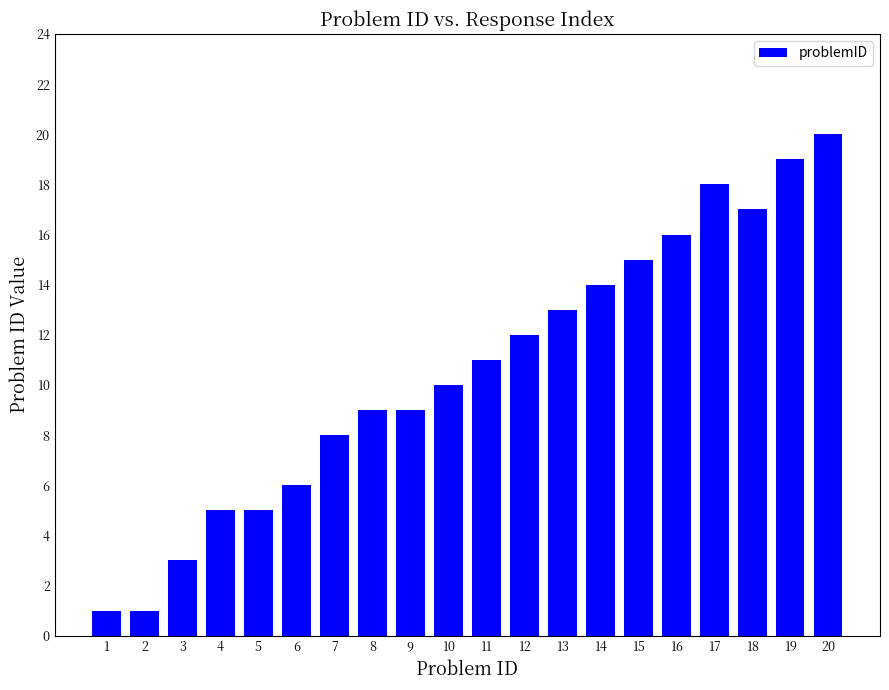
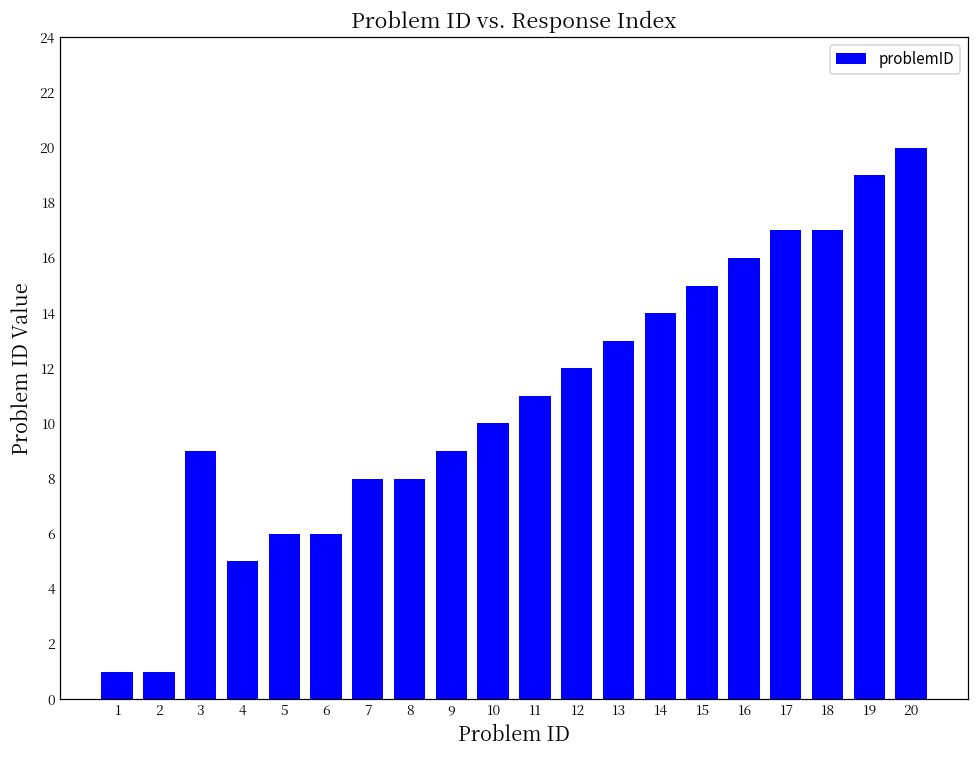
  {
    "1": 1,
    "2": 1,
-   "3": 3,
+   "3": 9,
    "4": 5,
-   "5": 5,
+   "5": 6,
    "6": 6,
    "7": 8,
-   "8": 9,
+   "8": 8,
    "9": 9,
    "10": 10,
    "11": 11,
    "12": 12,
    "13": 13,
    "14": 14,
    "15": 15,
    "16": 16,
-   "17": 18,
+   "17": 17,
    "18": 17,
    "19": 19,
    "20": 20
  }
